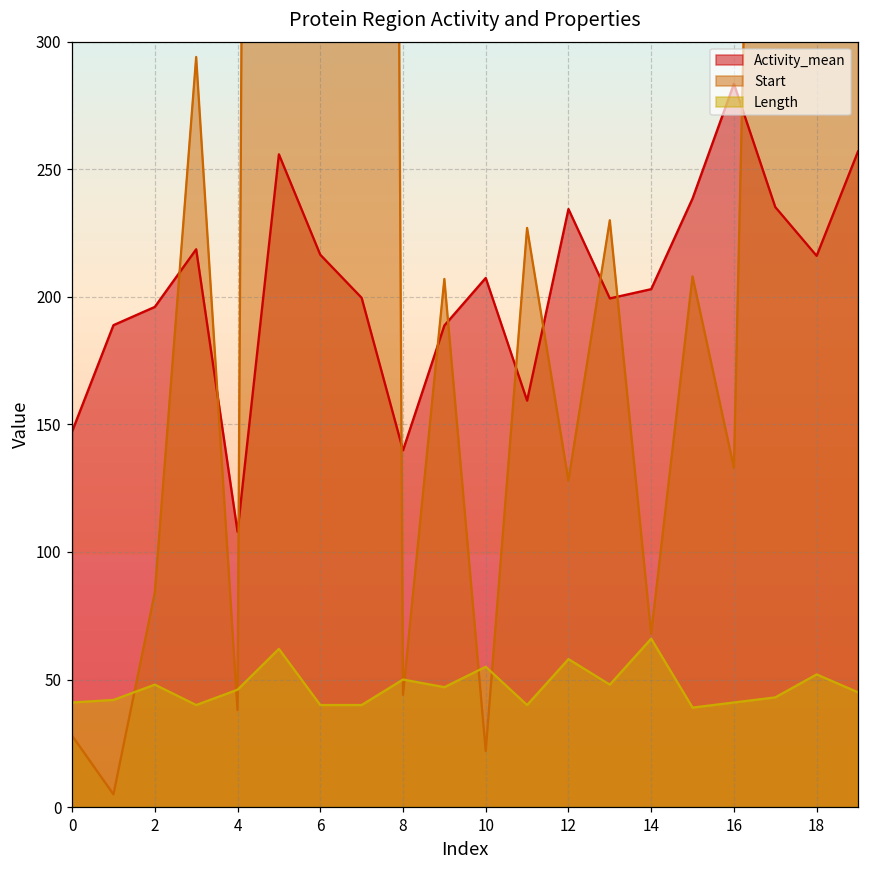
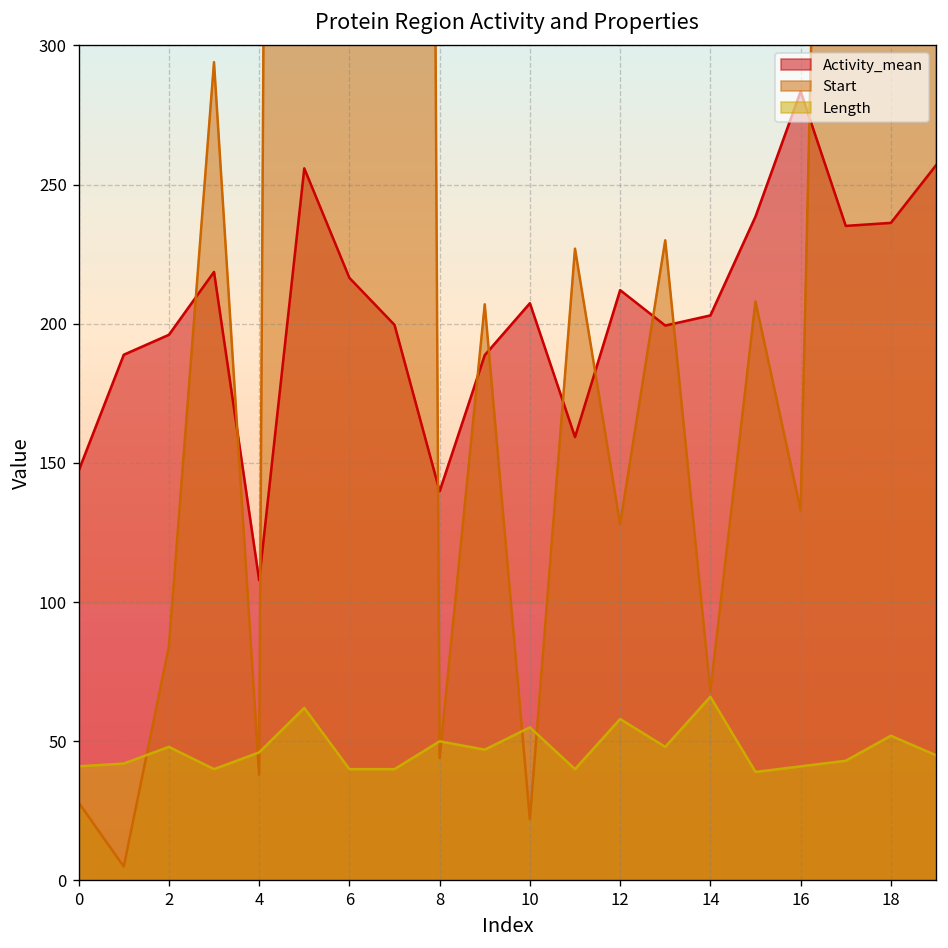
  {
    "Activity_mean": {
      "0": 147,
      "2": 196,
      "4": 108,
      "6": 217,
      "8": 140,
      "10": 207,
-     "12": 234,
+     "12": 212,
      "14": 203,
-     "18": 216
+     "18": 236
    }
  }
